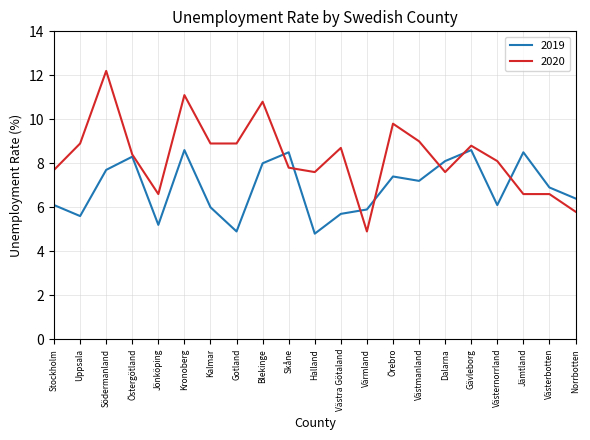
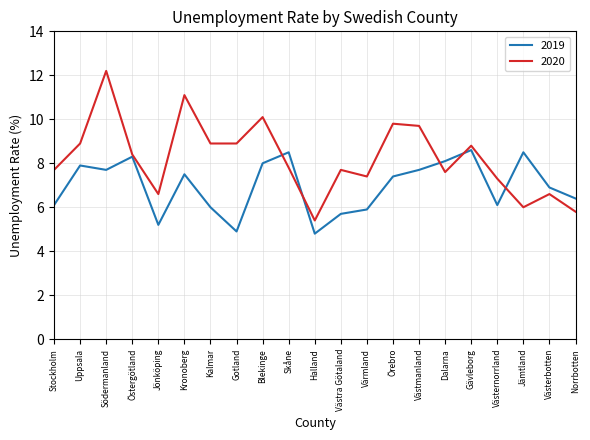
  {
    "2019": {
      "Stockholm": 6.1,
-     "Uppsala": 5.6,
+     "Uppsala": 7.9,
      "Södermanland": 7.7,
      "Jönköping": 5.2,
-     "Kronoberg": 8.6,
+     "Kronoberg": 7.5,
      "Kalmar": 6.0,
      "Gotland": 4.9,
      "Blekinge": 8.0,
      "Skåne": 8.5,
      "Halland": 4.8,
      "Västra Götaland": 5.7,
      "Värmland": 5.9,
      "Örebro": 7.4,
-     "Västmanland": 7.2,
+     "Västmanland": 7.7,
      "Dalarna": 8.1,
      "Gävleborg": 8.6,
      "Västernorrland": 6.1,
      "Jämtland": 8.5,
      "Västerbotten": 6.9,
      "Norrbotten": 6.4
    },
    "2020": {
      "Stockholm": 7.7,
      "Uppsala": 8.9,
      "Södermanland": 12.2,
      "Jönköping": 6.6,
      "Kronoberg": 11.1,
      "Kalmar": 8.9,
      "Gotland": 8.9,
-     "Blekinge": 10.8,
+     "Blekinge": 10.1,
      "Skåne": 7.8,
-     "Halland": 7.6,
-     "Västra Götaland": 8.7,
-     "Värmland": 4.9,
+     "Halland": 5.4,
+     "Västra Götaland": 7.7,
+     "Värmland": 7.4,
      "Örebro": 9.8,
-     "Västmanland": 9.0,
+     "Västmanland": 9.7,
      "Dalarna": 7.6,
      "Gävleborg": 8.8,
-     "Västernorrland": 8.1,
-     "Jämtland": 6.6,
+     "Västernorrland": 7.3,
+     "Jämtland": 6.0,
      "Västerbotten": 6.6,
      "Norrbotten": 5.8
    }
  }
